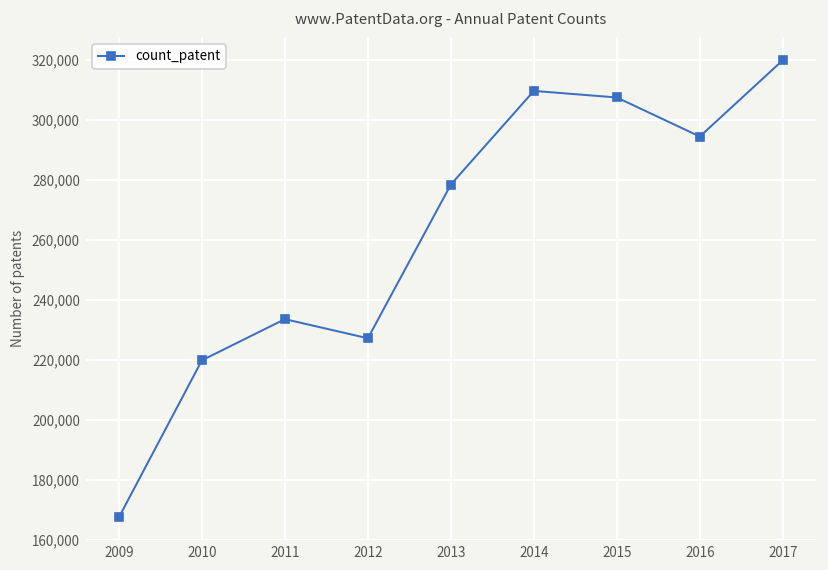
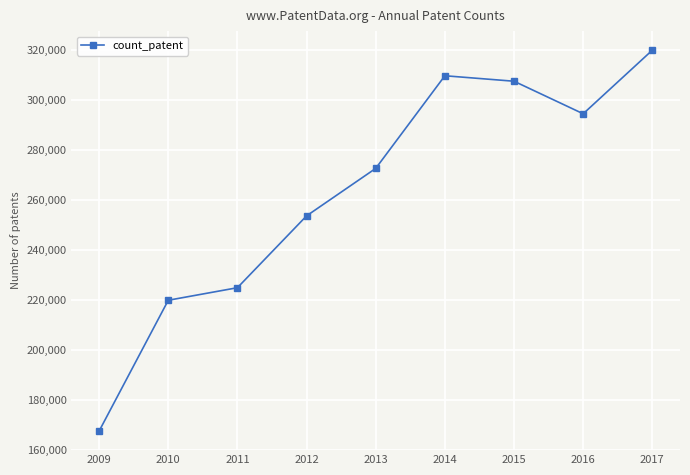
  {
    "2009": "167,000",
    "2010": "220,000",
-   "2011": "234,000",
-   "2012": "227,000",
-   "2013": "279,000",
+   "2011": "225,000",
+   "2012": "254,000",
+   "2013": "273,000",
    "2014": "310,000",
    "2015": "308,000",
    "2016": "295,000",
    "2017": "320,000"
  }
